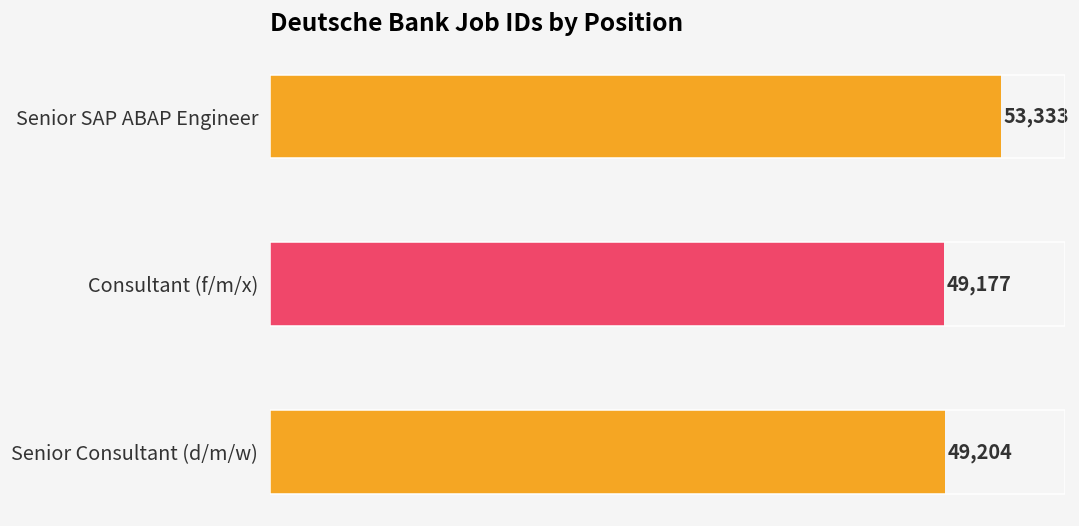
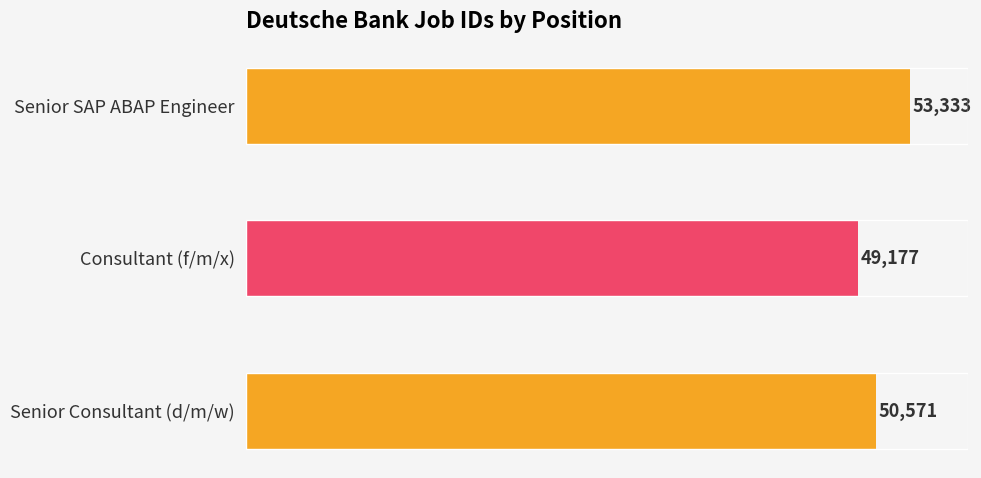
  {
    "Senior SAP ABAP Engineer": "53,333",
    "Consultant (f/m/x)": "49,177",
-   "Senior Consultant (d/m/w)": "49,204"
+   "Senior Consultant (d/m/w)": "50,571"
  }
